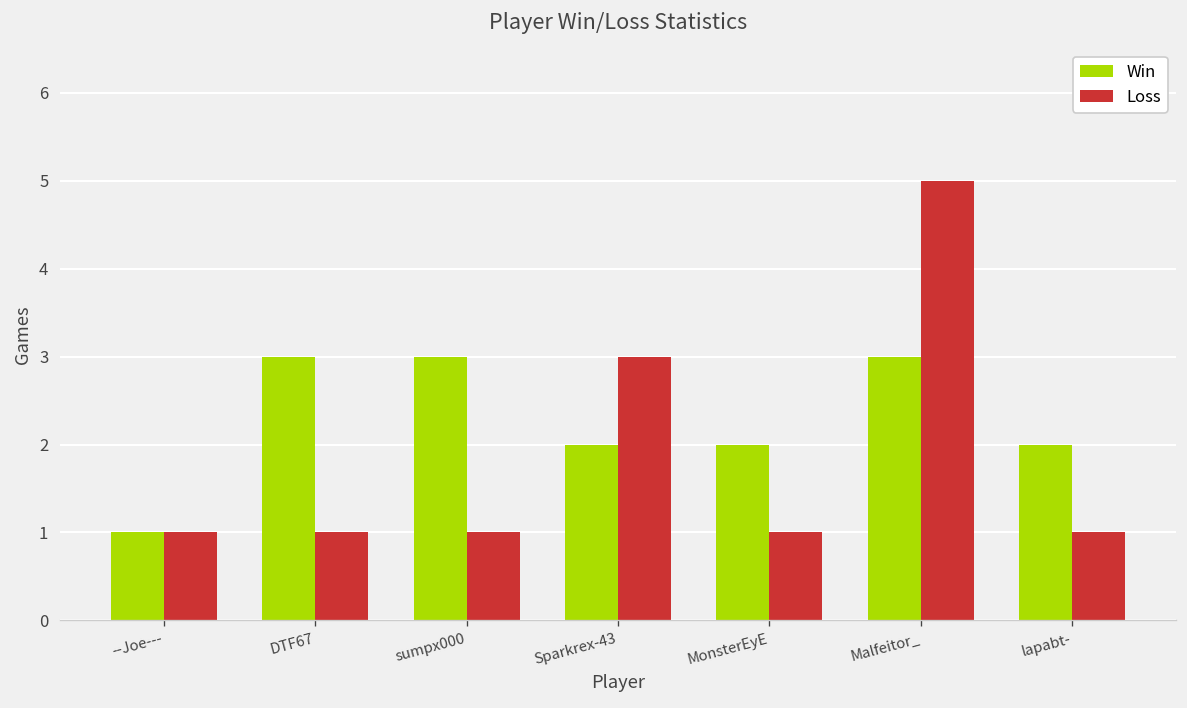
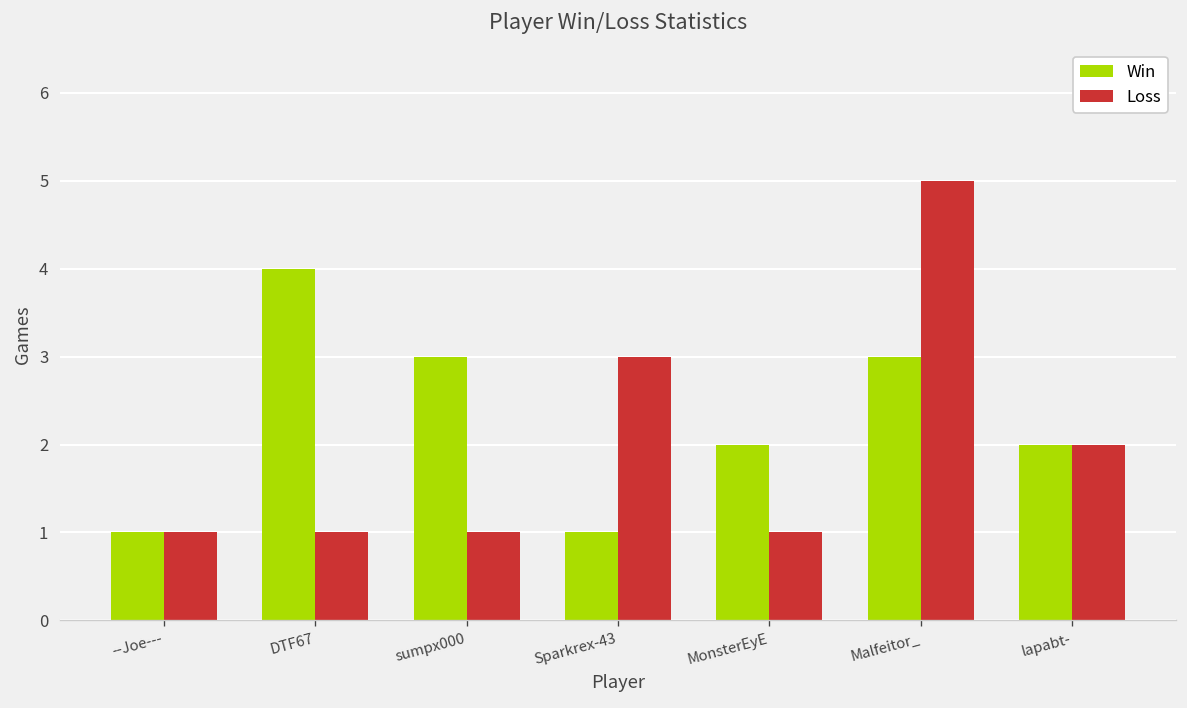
  {
    "Win": {
      "--Joe---": 1,
-     "DTF67": 3,
+     "DTF67": 4,
      "sumpx000": 3,
-     "Sparkrex-43": 2,
+     "Sparkrex-43": 1,
      "MonsterEyE": 2,
      "Malfeitor_": 3,
      "lapabt-": 2
    },
    "Loss": {
      "--Joe---": 1,
      "DTF67": 1,
      "sumpx000": 1,
      "Sparkrex-43": 3,
      "MonsterEyE": 1,
      "Malfeitor_": 5,
-     "lapabt-": 1
+     "lapabt-": 2
    }
  }
